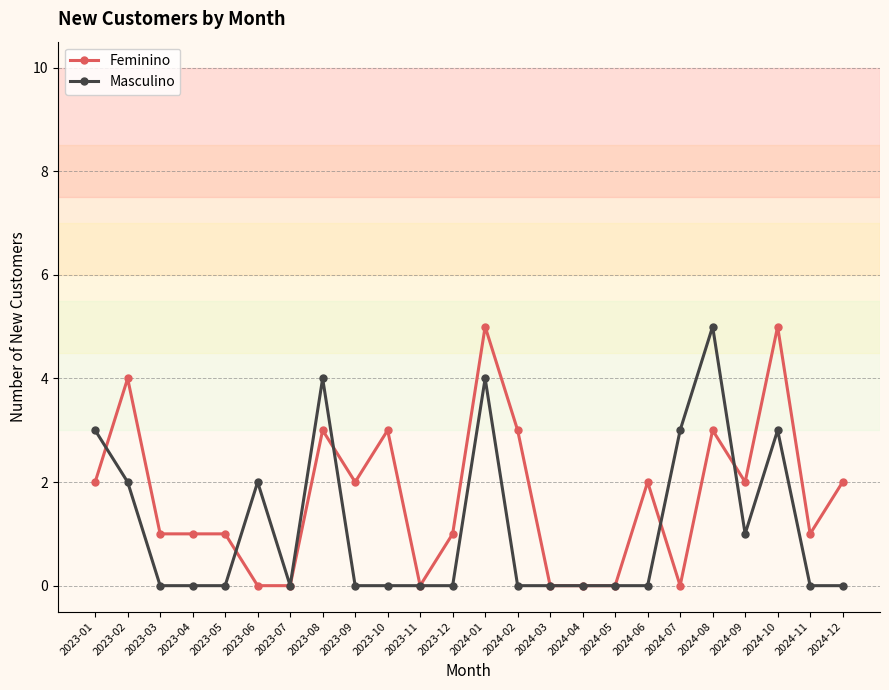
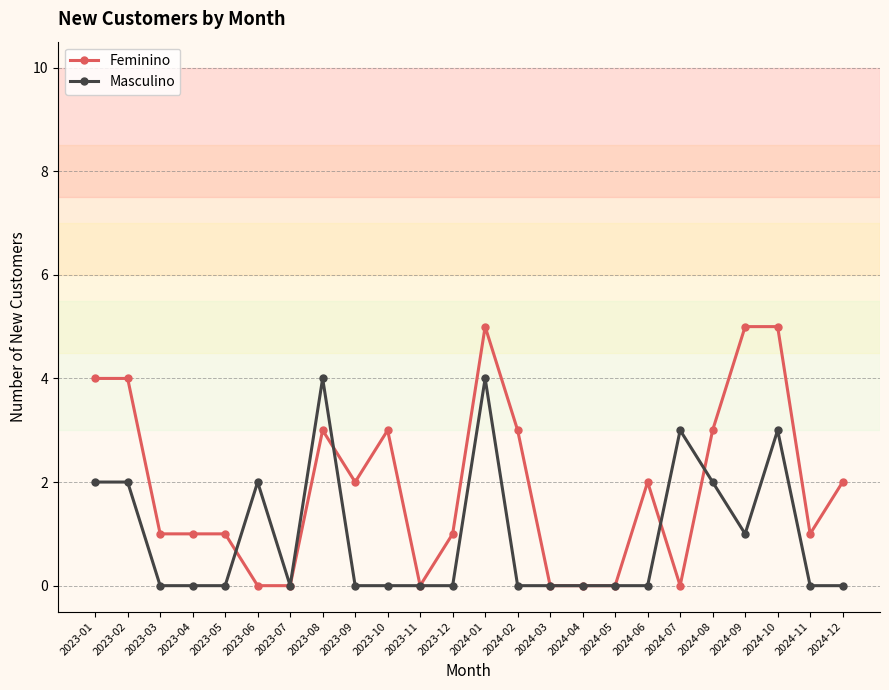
  {
    "Feminino": {
-     "2023-01": 2,
+     "2023-01": 4,
      "2023-02": 4,
      "2023-03": 1,
      "2023-04": 1,
      "2023-05": 1,
      "2023-06": 0,
      "2023-08": 3,
      "2023-09": 2,
      "2023-10": 3,
      "2023-12": 1,
      "2024-01": 5,
      "2024-02": 3,
      "2024-06": 2,
      "2024-07": 0,
      "2024-08": 3,
-     "2024-09": 2,
+     "2024-09": 5,
      "2024-10": 5,
      "2024-11": 1,
      "2024-12": 2
    },
    "Masculino": {
-     "2023-01": 3,
+     "2023-01": 2,
      "2023-02": 2,
      "2023-03": 0,
      "2023-04": 0,
      "2023-05": 0,
      "2023-06": 2,
      "2023-08": 4,
      "2023-09": 0,
      "2023-10": 0,
      "2023-12": 0,
      "2024-01": 4,
      "2024-02": 0,
      "2024-06": 0,
      "2024-07": 3,
-     "2024-08": 5,
+     "2024-08": 2,
      "2024-09": 1,
      "2024-10": 3,
      "2024-11": 0,
      "2024-12": 0
    }
  }
